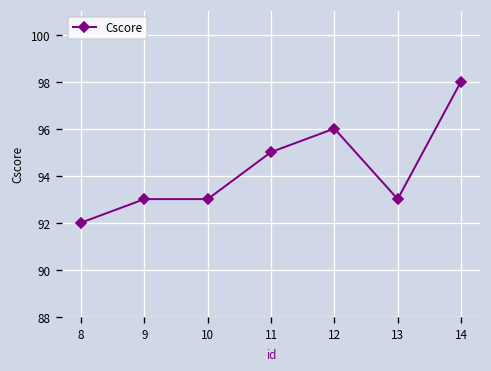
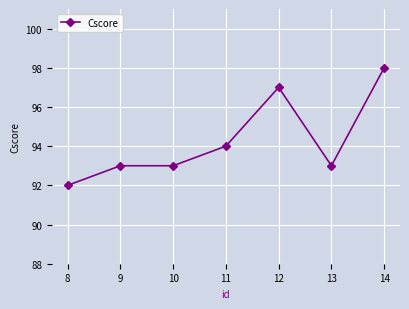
  {
    "8": 92,
    "9": 93,
    "10": 93,
-   "11": 95,
-   "12": 96,
+   "11": 94,
+   "12": 97,
    "13": 93,
    "14": 98
  }
